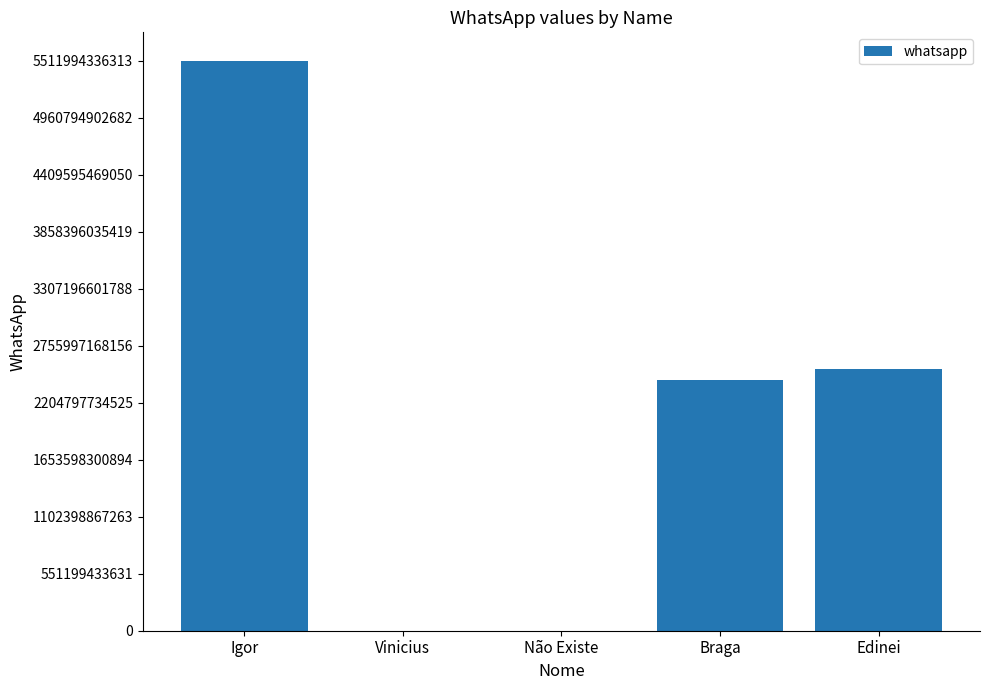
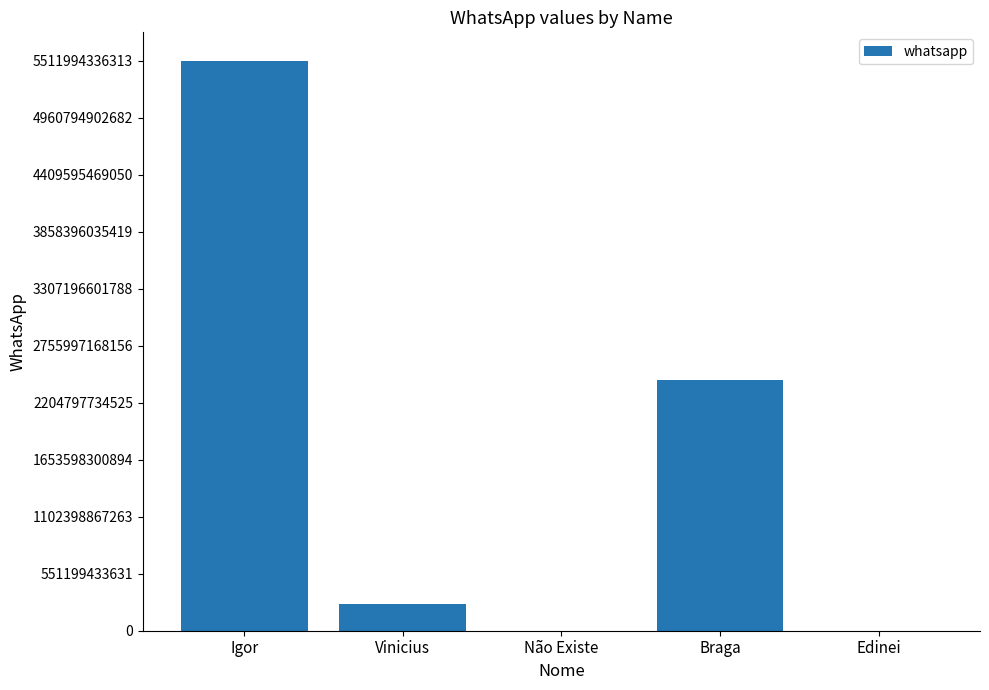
  {
    "Igor": 5510000000000,
-   "Vinicius": 0,
+   "Vinicius": 260000000000,
    "Braga": 2420000000000,
-   "Edinei": 2530000000000
+   "Edinei": 0
  }
